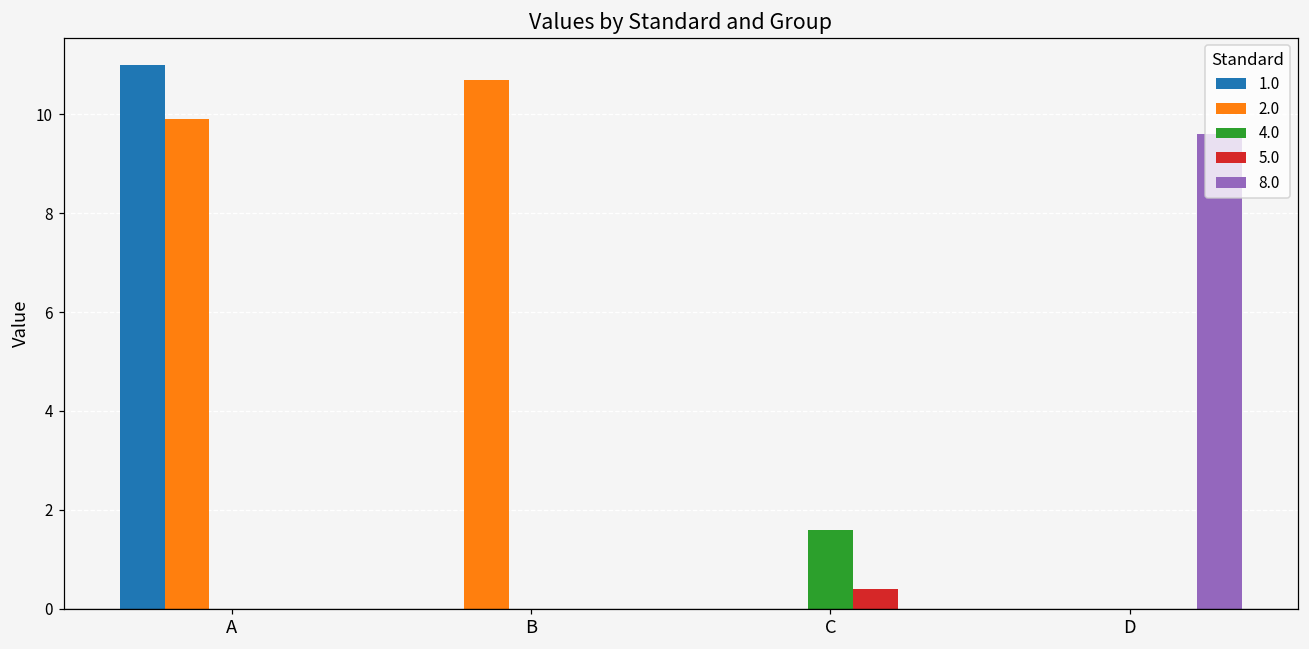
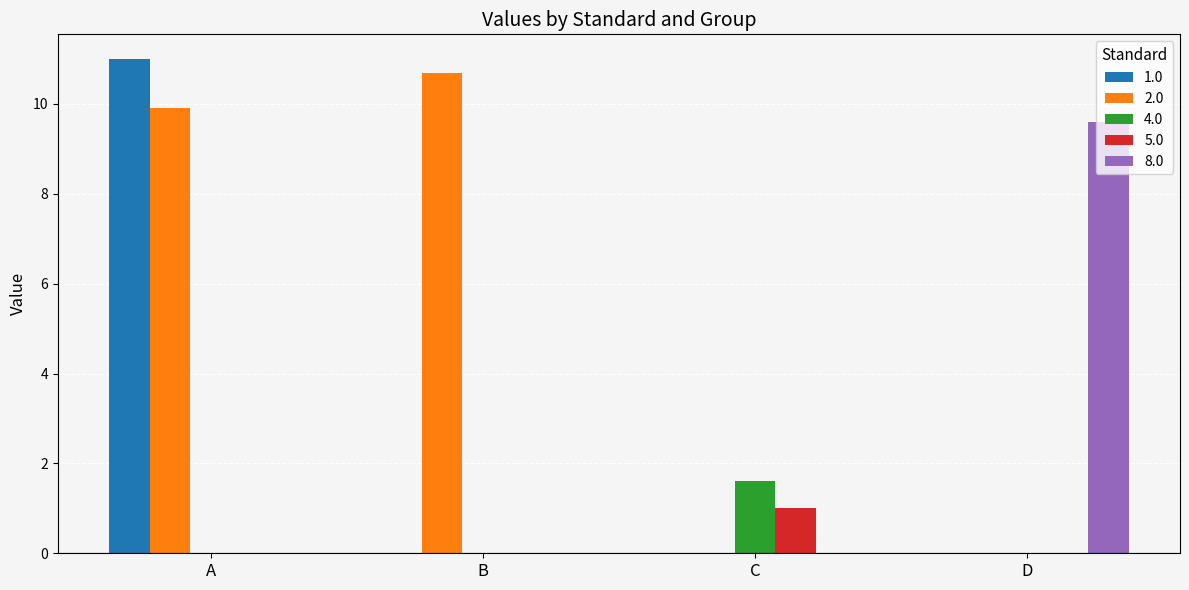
  {
    "1.0": {
      "A": 11.0,
      "B": 0.0,
      "C": 0.0,
      "D": 0.0
    },
    "2.0": {
      "A": 9.9,
      "B": 10.7,
      "C": 0.0,
      "D": 0.0
    },
    "4.0": {
      "A": 0.0,
      "B": 0.0,
      "C": 1.6,
      "D": 0.0
    },
    "5.0": {
      "A": 0.0,
      "B": 0.0,
-     "C": 0.4,
+     "C": 1.0,
      "D": 0.0
    },
    "8.0": {
      "A": 0.0,
      "B": 0.0,
      "C": 0.0
    }
  }
